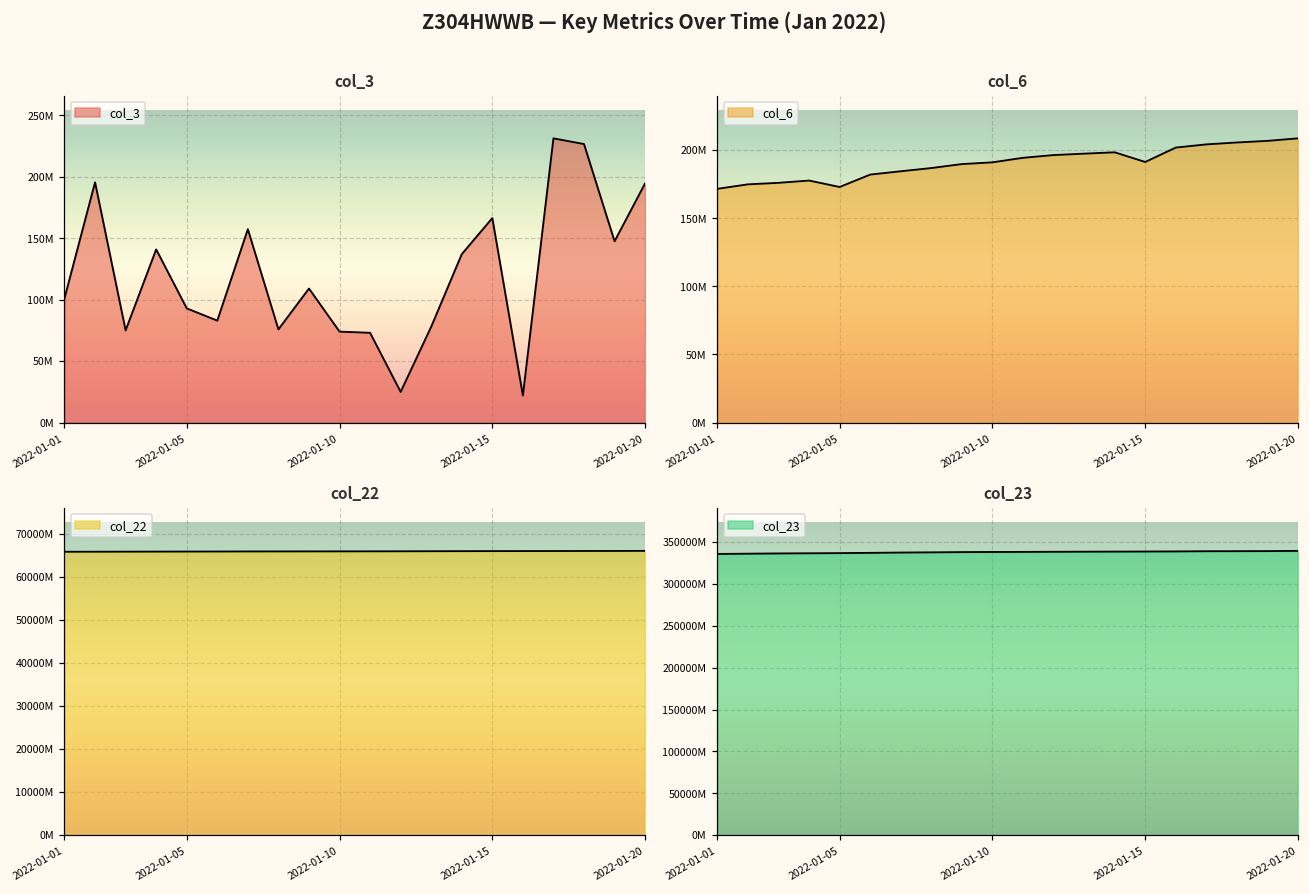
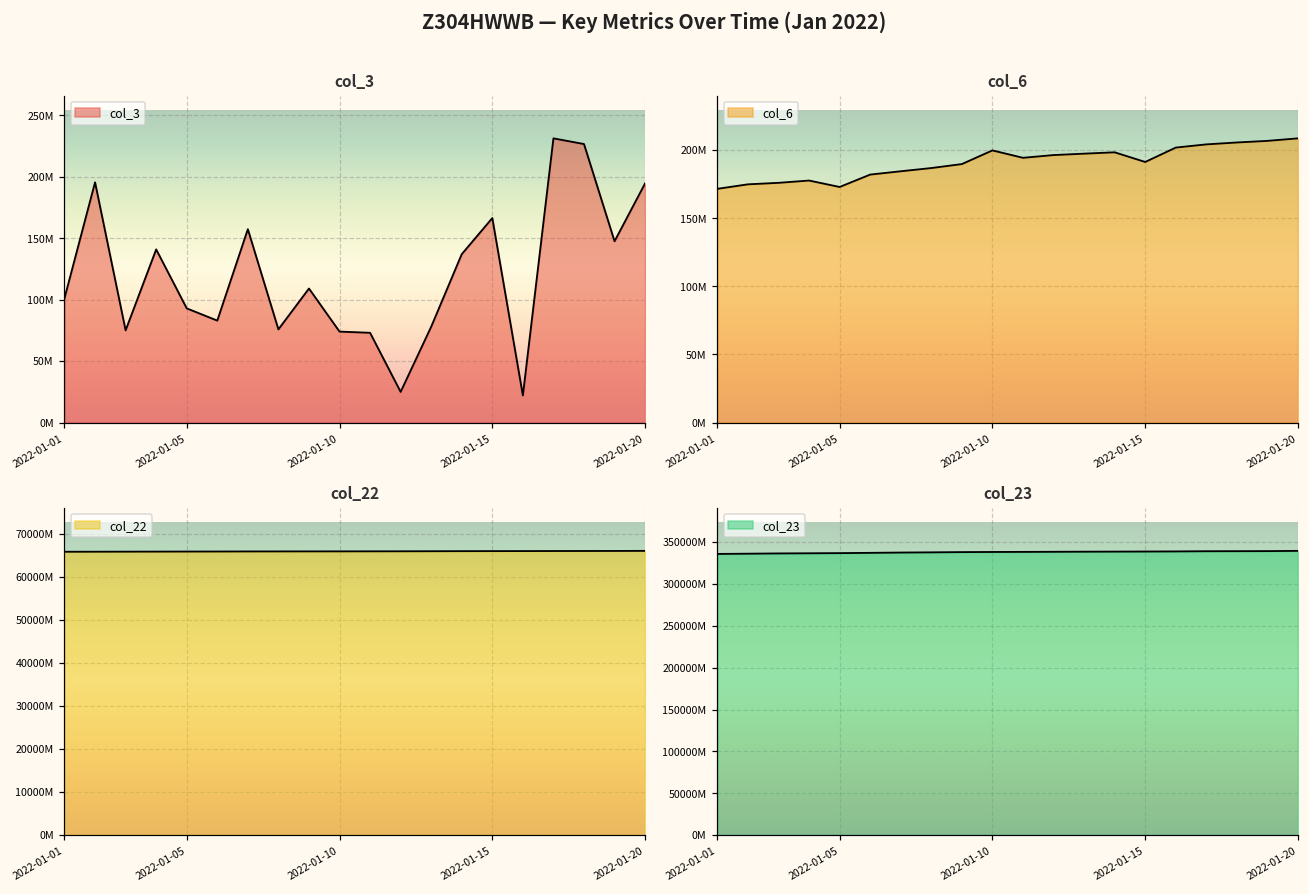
  {
    "col_3": {
      "2022-01-01": 101000000,
      "2022-01-05": 93000000,
      "2022-01-10": 74000000,
      "2022-01-15": 166000000,
      "2022-01-20": 195000000
    },
    "col_6": {
      "2022-01-01": 172000000,
      "2022-01-05": 173000000,
-     "2022-01-10": 191000000,
+     "2022-01-10": 200000000,
      "2022-01-15": 191000000,
      "2022-01-20": 209000000
    },
    "col_22": {
      "2022-01-01": 66000000000,
      "2022-01-05": 66000000000,
      "2022-01-10": 66000000000,
      "2022-01-15": 66000000000,
      "2022-01-20": 66000000000
    },
    "col_23": {
      "2022-01-01": 340000000000,
      "2022-01-05": 340000000000,
      "2022-01-10": 340000000000,
      "2022-01-15": 340000000000,
      "2022-01-20": 340000000000
    }
  }
